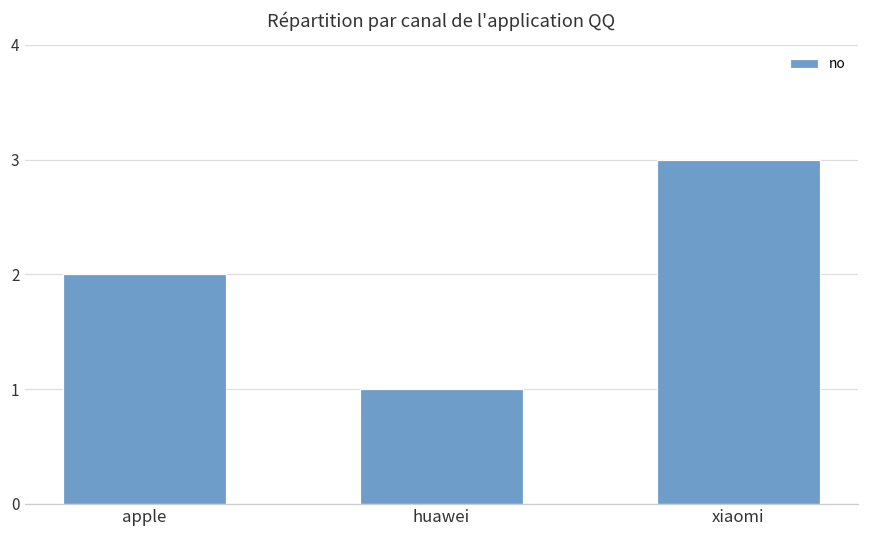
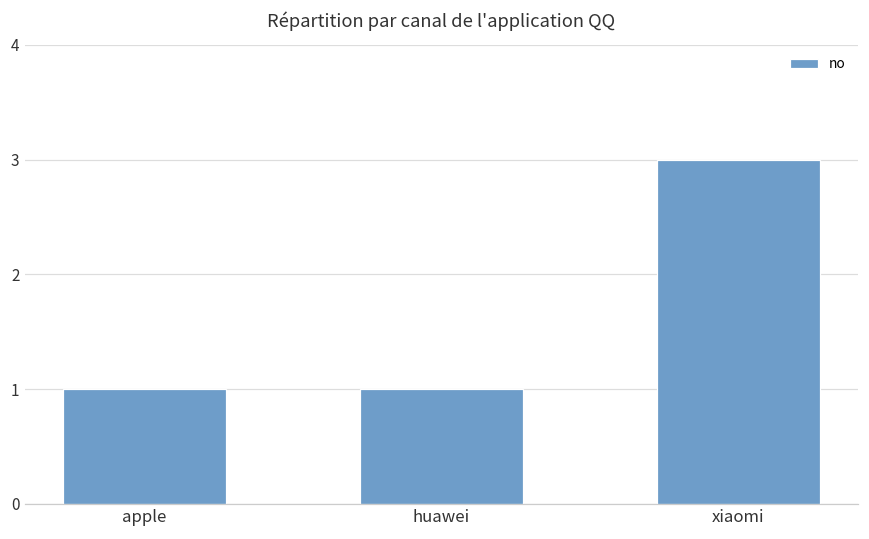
  {
-   "apple": 2,
+   "apple": 1,
    "huawei": 1,
    "xiaomi": 3
  }
